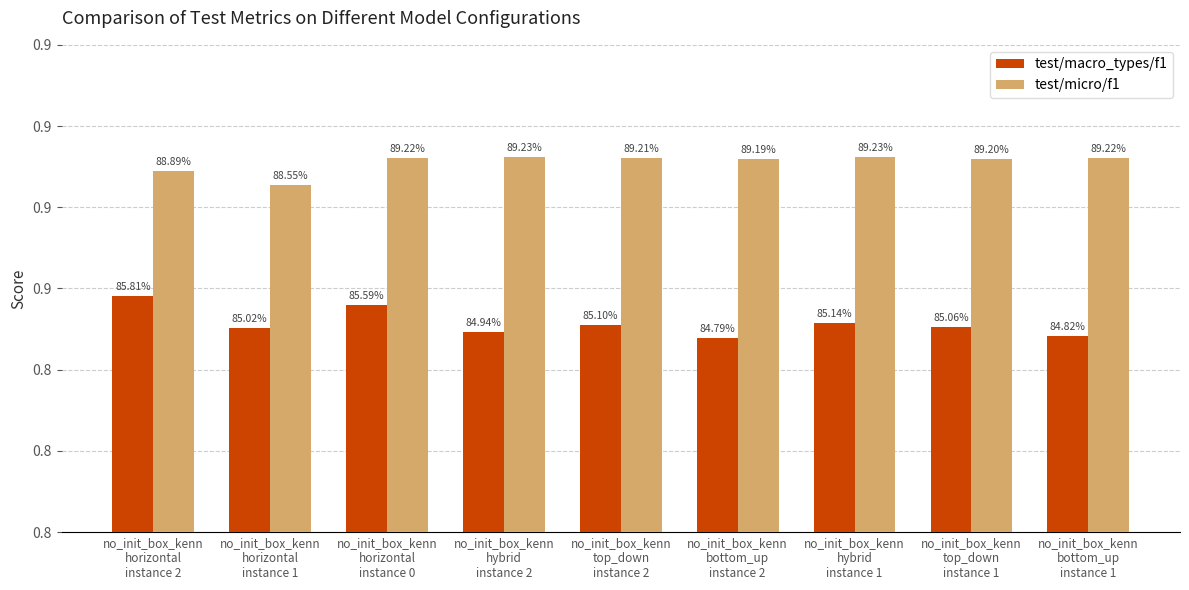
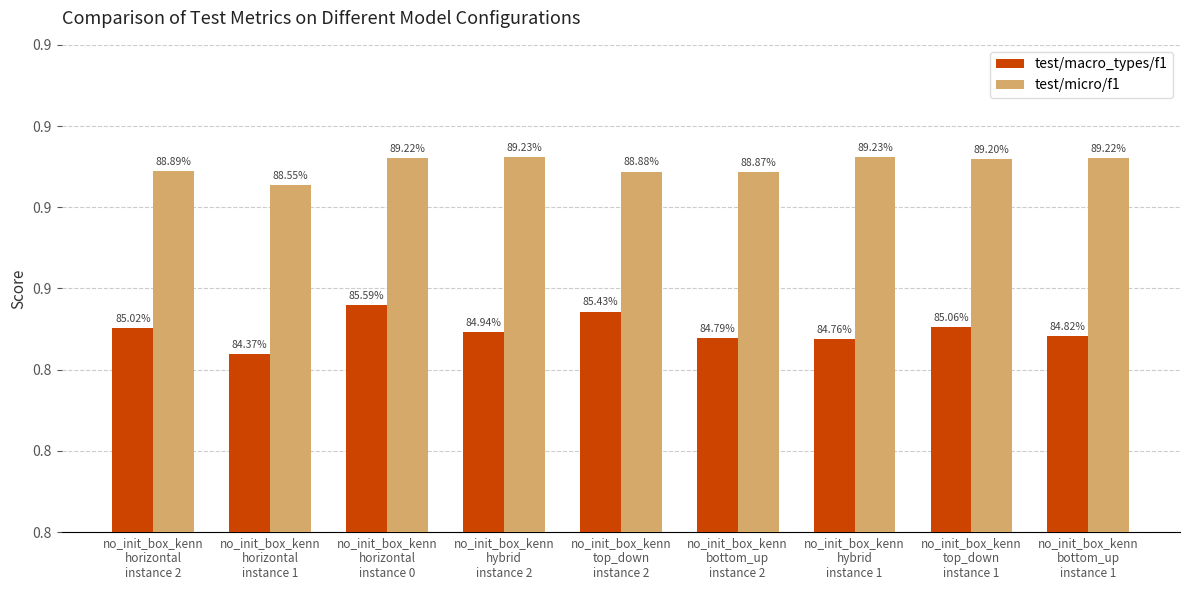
  {
    "test/macro_types/f1": {
-     "no_init_box_kenn horizontal instance 2": "85.81%",
-     "no_init_box_kenn horizontal instance 1": "85.02%",
+     "no_init_box_kenn horizontal instance 2": "85.02%",
+     "no_init_box_kenn horizontal instance 1": "84.37%",
      "no_init_box_kenn horizontal instance 0": "85.59%",
      "no_init_box_kenn hybrid instance 2": "84.94%",
-     "no_init_box_kenn top_down instance 2": "85.10%",
+     "no_init_box_kenn top_down instance 2": "85.43%",
      "no_init_box_kenn bottom_up instance 2": "84.79%",
-     "no_init_box_kenn hybrid instance 1": "85.14%",
+     "no_init_box_kenn hybrid instance 1": "84.76%",
      "no_init_box_kenn top_down instance 1": "85.06%",
      "no_init_box_kenn bottom_up instance 1": "84.82%"
    },
    "test/micro/f1": {
      "no_init_box_kenn horizontal instance 2": "88.89%",
      "no_init_box_kenn horizontal instance 1": "88.55%",
      "no_init_box_kenn horizontal instance 0": "89.22%",
      "no_init_box_kenn hybrid instance 2": "89.23%",
-     "no_init_box_kenn top_down instance 2": "89.21%",
-     "no_init_box_kenn bottom_up instance 2": "89.19%",
+     "no_init_box_kenn top_down instance 2": "88.88%",
+     "no_init_box_kenn bottom_up instance 2": "88.87%",
      "no_init_box_kenn hybrid instance 1": "89.23%",
      "no_init_box_kenn top_down instance 1": "89.20%",
      "no_init_box_kenn bottom_up instance 1": "89.22%"
    }
  }
